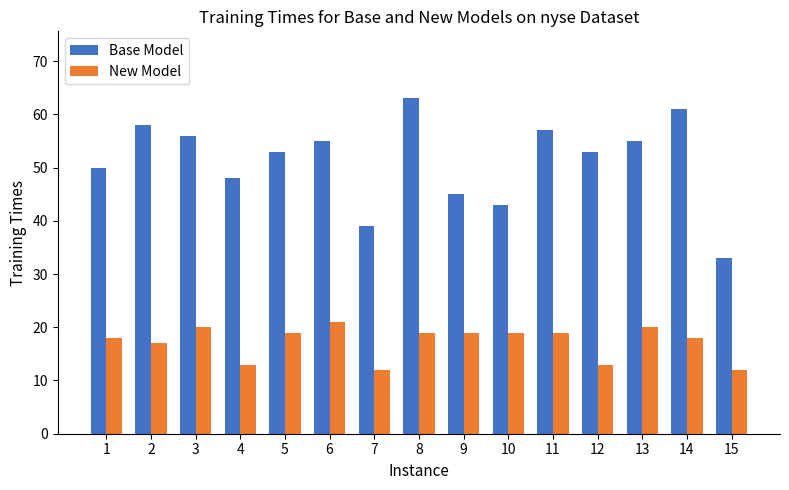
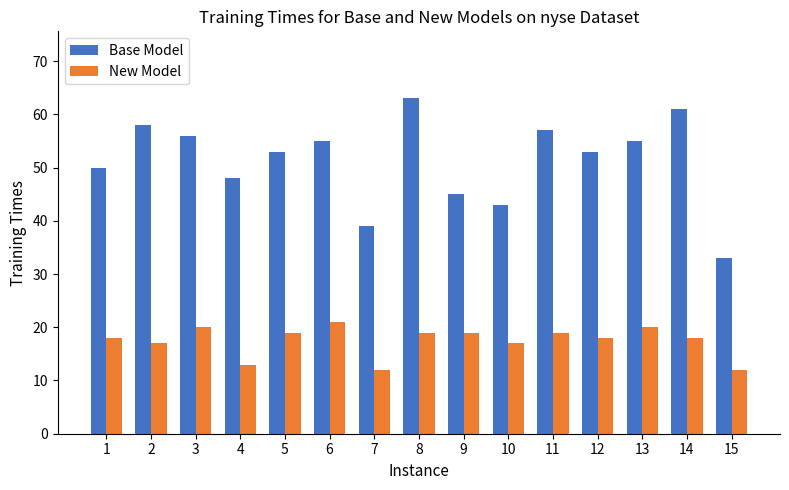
  {
    "Base Model": {
      "1": 50,
      "2": 58,
      "3": 56,
      "4": 48,
      "5": 53,
      "6": 55,
      "7": 39,
      "8": 63,
      "9": 45,
      "10": 43,
      "11": 57,
      "12": 53,
      "13": 55,
      "14": 61,
      "15": 33
    },
    "New Model": {
      "1": 18,
      "2": 17,
      "3": 20,
      "4": 13,
      "5": 19,
      "6": 21,
      "7": 12,
      "8": 19,
      "9": 19,
-     "10": 19,
+     "10": 17,
      "11": 19,
-     "12": 13,
+     "12": 18,
      "13": 20,
      "14": 18,
      "15": 12
    }
  }
